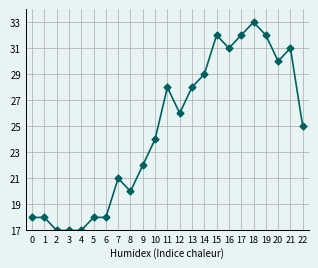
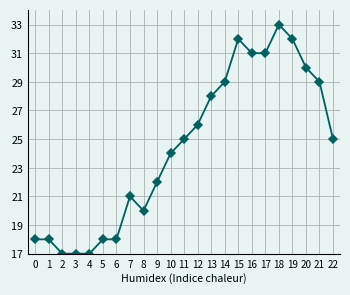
  {
    "0": 18,
    "1": 18,
    "2": 17,
    "3": 17,
    "4": 17,
    "5": 18,
    "6": 18,
    "7": 21,
    "8": 20,
    "9": 22,
    "10": 24,
-   "11": 28,
+   "11": 25,
    "12": 26,
    "13": 28,
    "14": 29,
    "15": 32,
    "16": 31,
-   "17": 32,
+   "17": 31,
    "18": 33,
    "19": 32,
    "20": 30,
-   "21": 31,
+   "21": 29,
    "22": 25
  }
